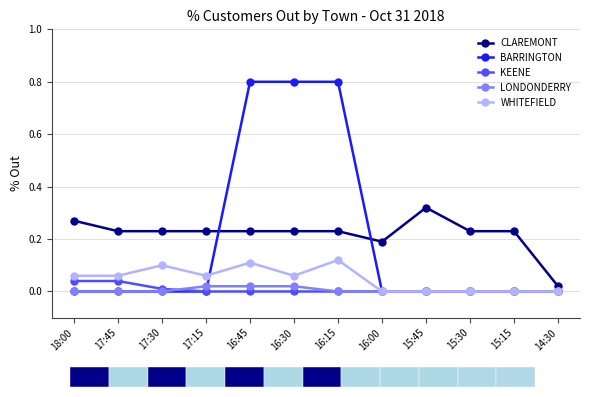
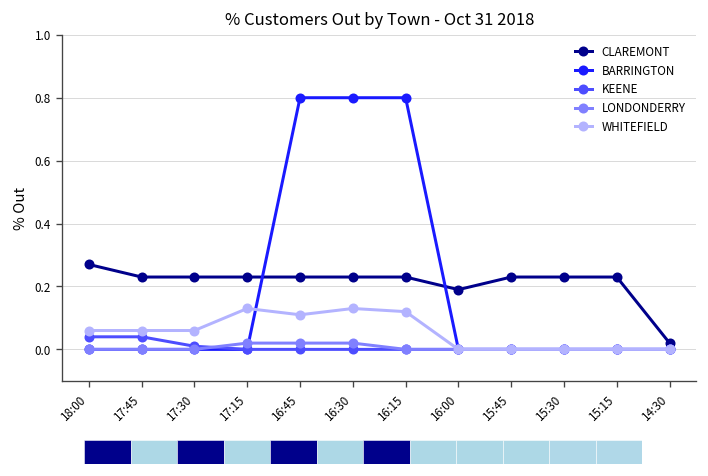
  {
    "CLAREMONT": {
      "18:00": 0.27,
      "17:45": 0.23,
      "17:30": 0.23,
      "17:15": 0.23,
      "16:45": 0.23,
      "16:30": 0.23,
      "16:15": 0.23,
      "16:00": 0.19,
-     "15:45": 0.32,
+     "15:45": 0.23,
      "15:30": 0.23,
      "15:15": 0.23,
      "14:30": 0.02
    },
    "BARRINGTON": {
      "16:45": 0.80,
      "16:30": 0.80,
      "16:15": 0.80
    },
    "KEENE": {
      "18:00": 0.04,
      "17:45": 0.04,
      "17:30": 0.01,
      "16:45": 0.00,
      "16:30": 0.00
    },
    "LONDONDERRY": {
      "17:15": 0.02,
      "16:45": 0.02,
      "16:30": 0.02
    },
    "WHITEFIELD": {
      "18:00": 0.06,
      "17:45": 0.06,
-     "17:30": 0.10,
-     "17:15": 0.06,
+     "17:30": 0.06,
+     "17:15": 0.13,
      "16:45": 0.11,
-     "16:30": 0.06,
+     "16:30": 0.13,
      "16:15": 0.12
    }
  }
